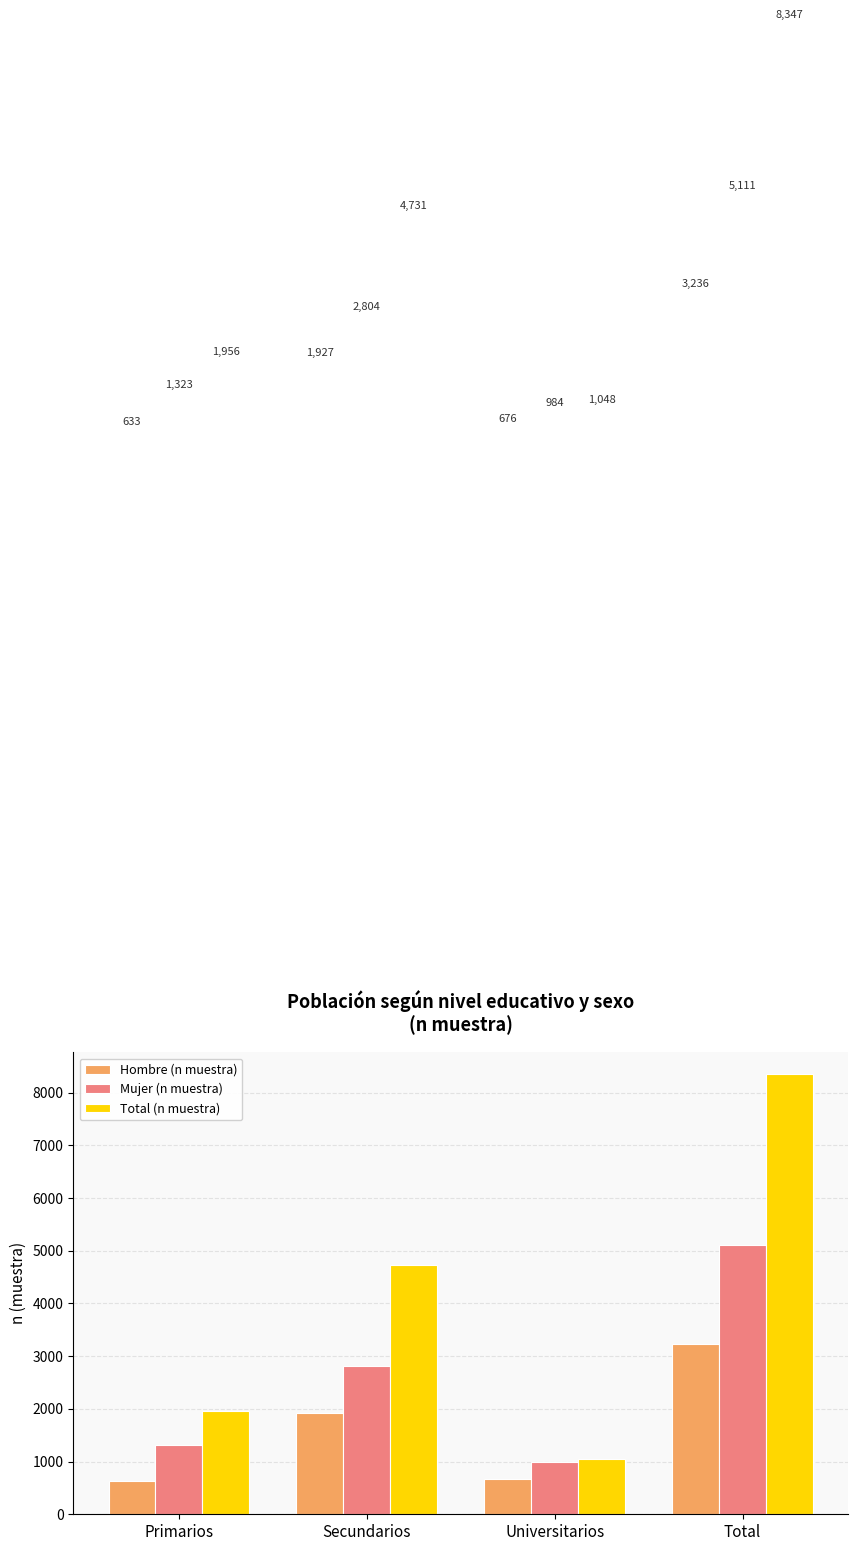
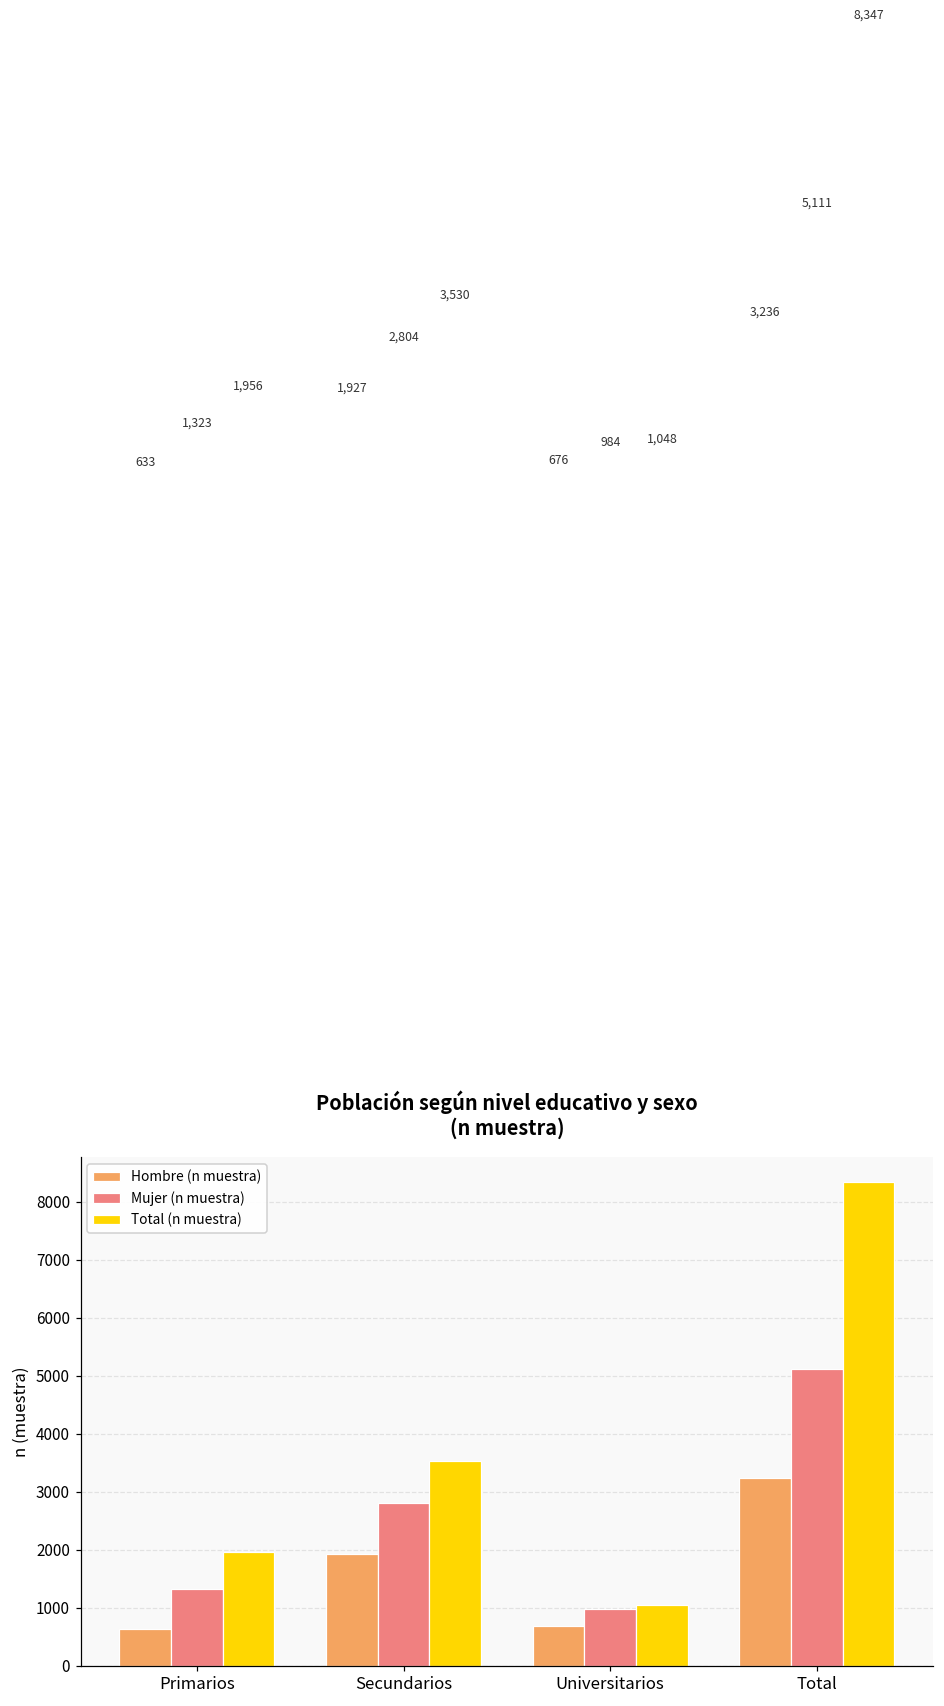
  {
    "Total (n muestra)": {
-     "Secundarios": "4,731"
+     "Secundarios": "3,530"
    }
  }
